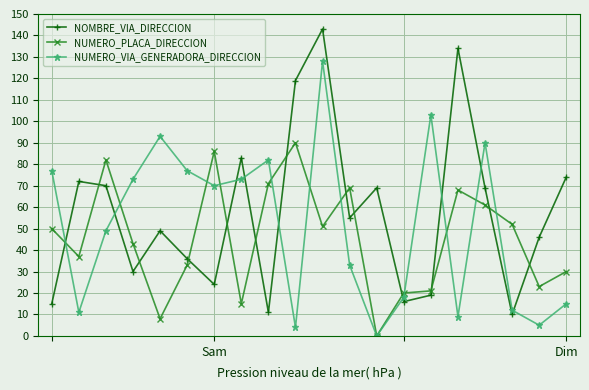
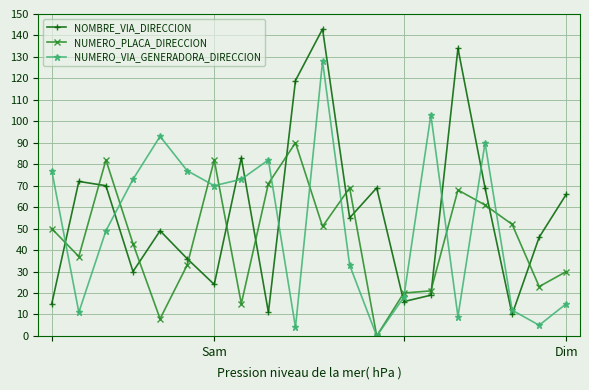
  {
    "NOMBRE_VIA_DIRECCION": {
      "Sam": 24,
-     "Dim": 74
+     "Dim": 66
    },
    "NUMERO_PLACA_DIRECCION": {
-     "Sam": 86,
+     "Sam": 82,
      "Dim": 30
    },
    "NUMERO_VIA_GENERADORA_DIRECCION": {
      "Sam": 70,
      "Dim": 15
    }
  }
